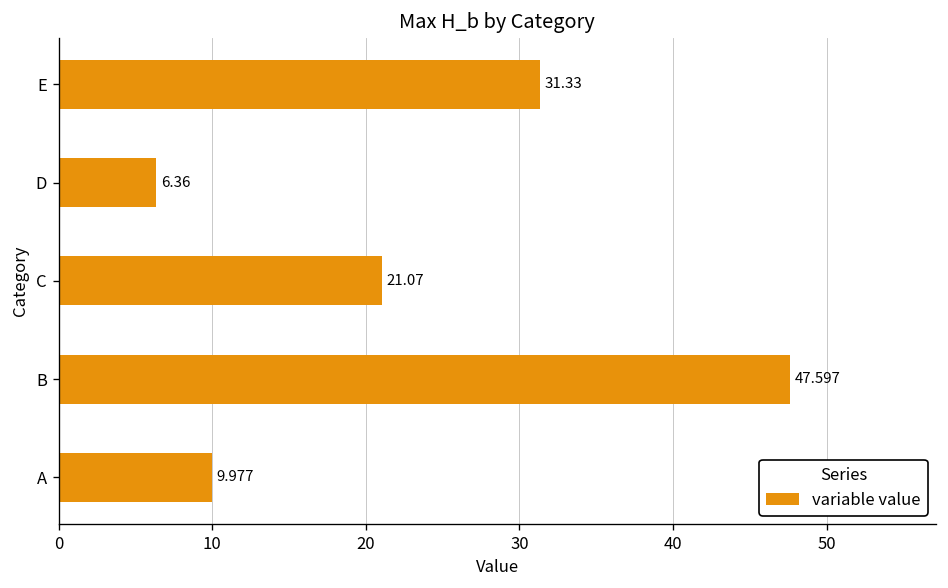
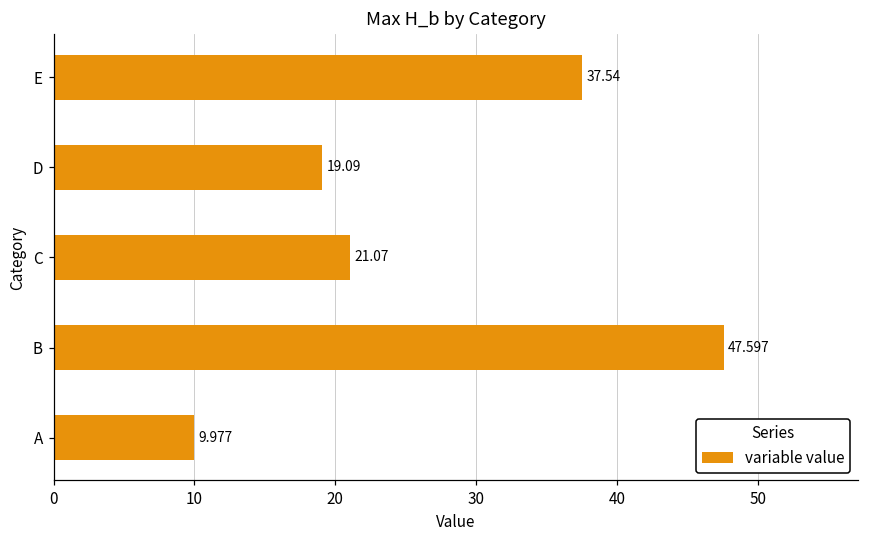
  {
-   "E": 31.33,
-   "D": 6.36,
+   "E": 37.54,
+   "D": 19.09,
    "C": 21.07,
    "B": 47.597,
    "A": 9.977
  }
